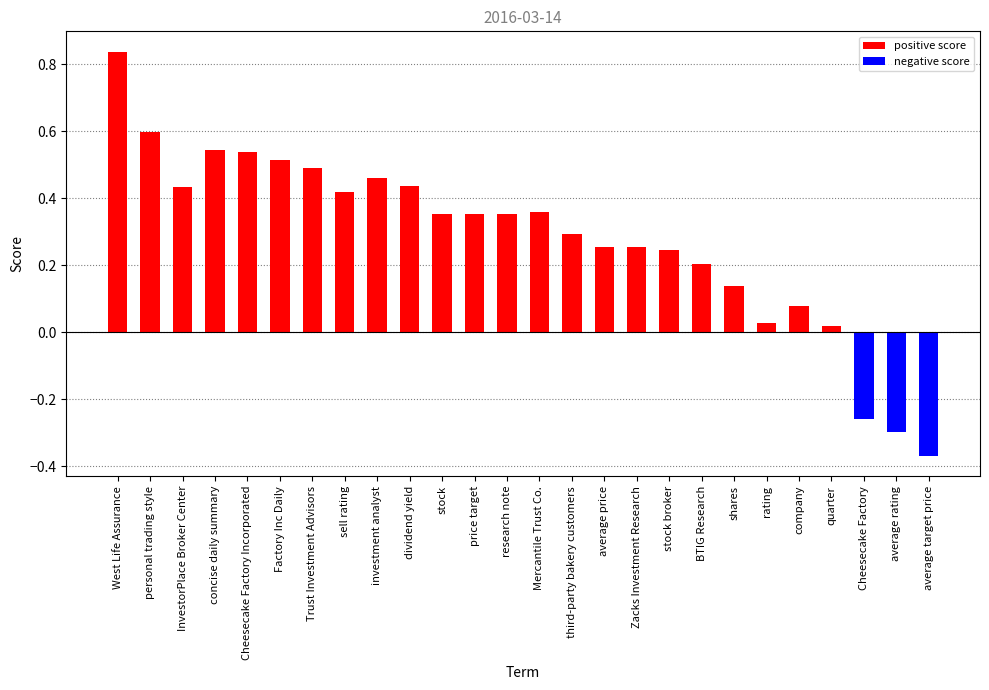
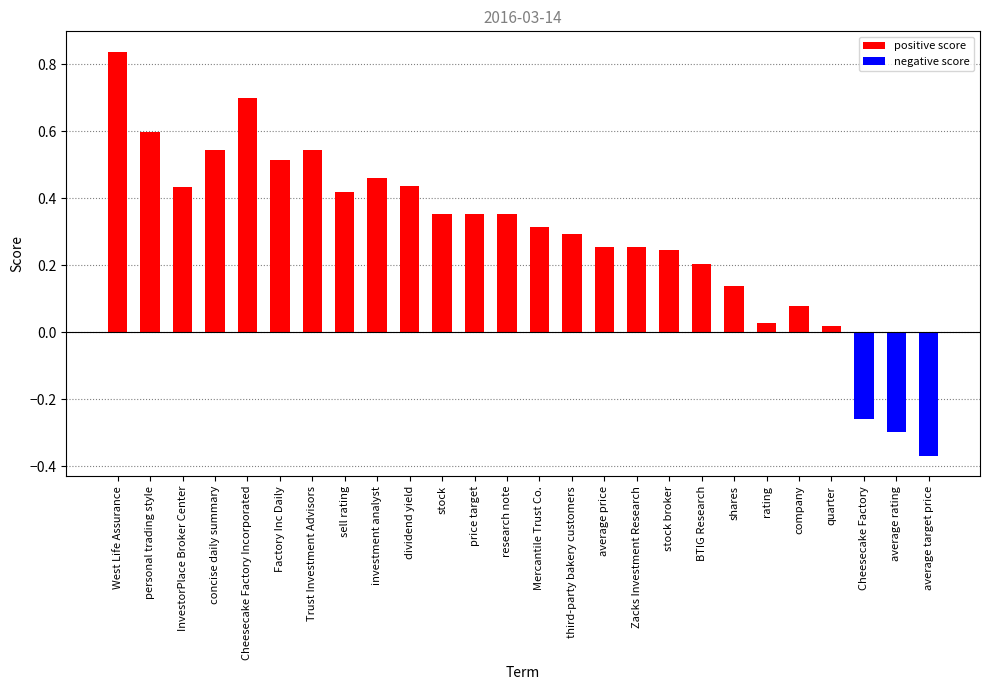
  {
    "positive score": {
      "West Life Assurance": 0.84,
      "personal trading style": 0.60,
      "InvestorPlace Broker Center": 0.44,
      "concise daily summary": 0.55,
-     "Cheesecake Factory Incorporated": 0.54,
+     "Cheesecake Factory Incorporated": 0.70,
      "Factory Inc Daily": 0.52,
-     "Trust Investment Advisors": 0.49,
+     "Trust Investment Advisors": 0.54,
      "sell rating": 0.42,
      "investment analyst": 0.46,
      "dividend yield": 0.44,
      "stock": 0.35,
      "price target": 0.35,
      "research note": 0.35,
-     "Mercantile Trust Co.": 0.36,
+     "Mercantile Trust Co.": 0.32,
      "third-party bakery customers": 0.30,
      "average price": 0.26,
      "Zacks Investment Research": 0.25,
      "stock broker": 0.25,
      "BTIG Research": 0.21,
      "shares": 0.14,
      "rating": 0.03,
      "company": 0.08,
      "quarter": 0.02,
      "Cheesecake Factory": 0.00,
      "average rating": 0.00,
      "average target price": 0.00
    },
    "negative score": {
      "West Life Assurance": 0.00,
      "personal trading style": 0.00,
      "InvestorPlace Broker Center": 0.00,
      "concise daily summary": 0.00,
      "Cheesecake Factory Incorporated": 0.00,
      "Factory Inc Daily": 0.00,
      "Trust Investment Advisors": 0.00,
      "sell rating": 0.00,
      "investment analyst": 0.00,
      "dividend yield": 0.00,
      "stock": 0.00,
      "price target": 0.00,
      "research note": 0.00,
      "Mercantile Trust Co.": 0.00,
      "third-party bakery customers": 0.00,
      "average price": 0.00,
      "Zacks Investment Research": 0.00,
      "stock broker": 0.00,
      "BTIG Research": 0.00,
      "shares": 0.00,
      "rating": 0.00,
      "company": 0.00,
      "quarter": 0.00,
      "Cheesecake Factory": -0.26,
      "average rating": -0.30,
      "average target price": -0.37
    }
  }
